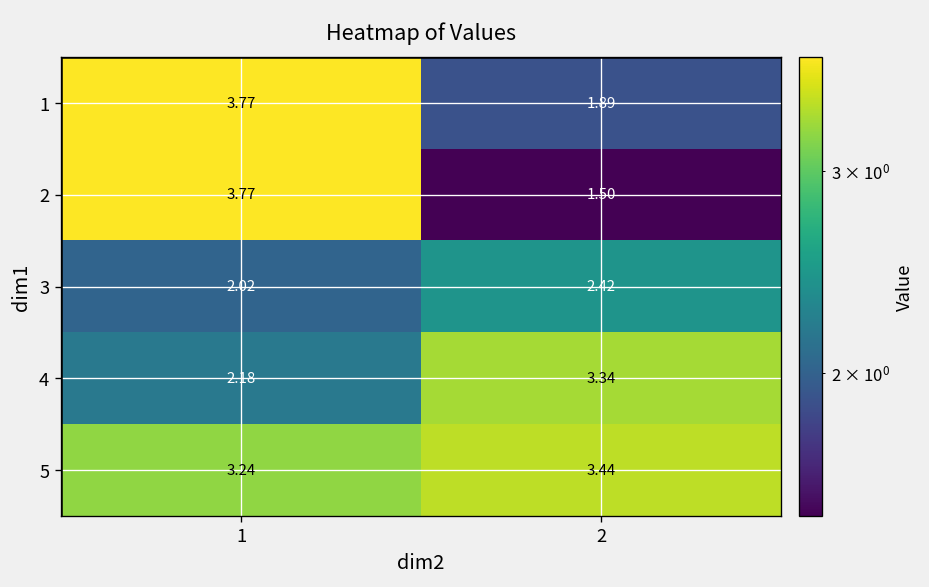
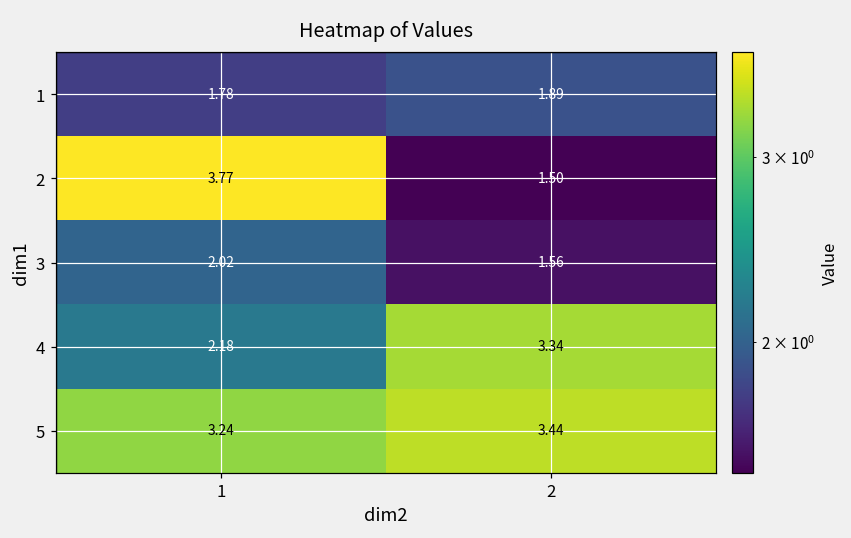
  {
    "1": {
-     "1": 3.77,
+     "1": 1.78,
      "2": 1.89
    },
    "2": {
      "1": 3.77,
      "2": 1.50
    },
    "3": {
      "1": 2.02,
-     "2": 2.42
+     "2": 1.56
    },
    "4": {
      "1": 2.18,
      "2": 3.34
    },
    "5": {
      "1": 3.24,
      "2": 3.44
    }
  }
